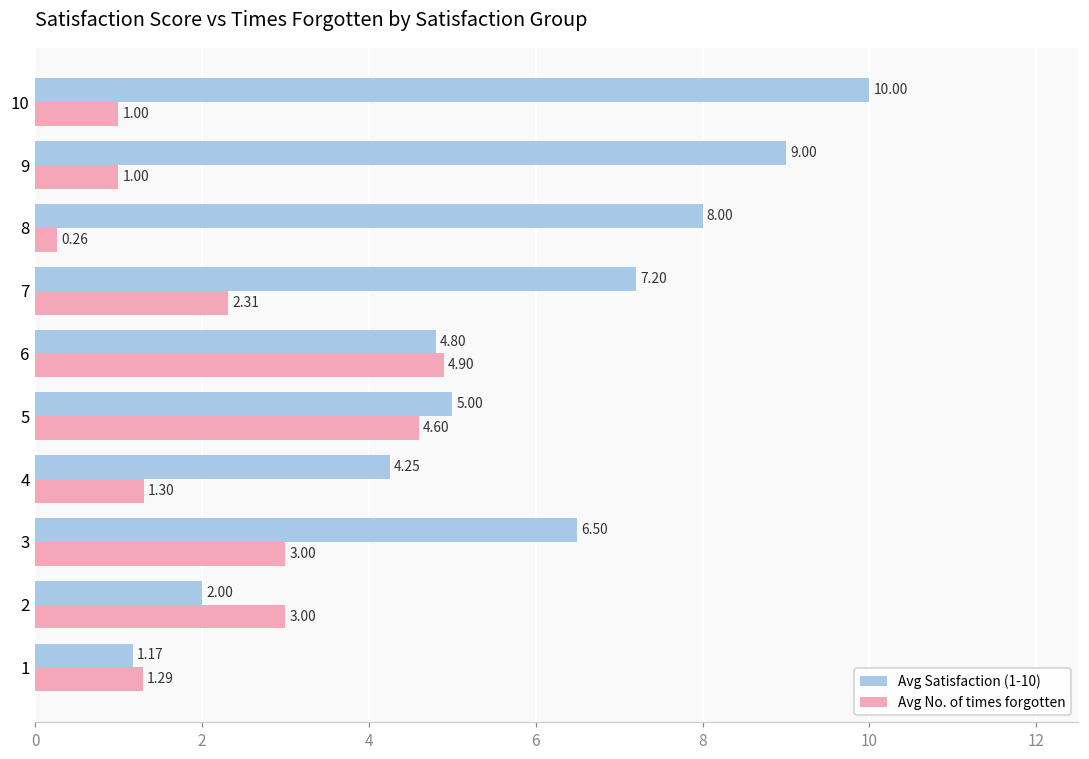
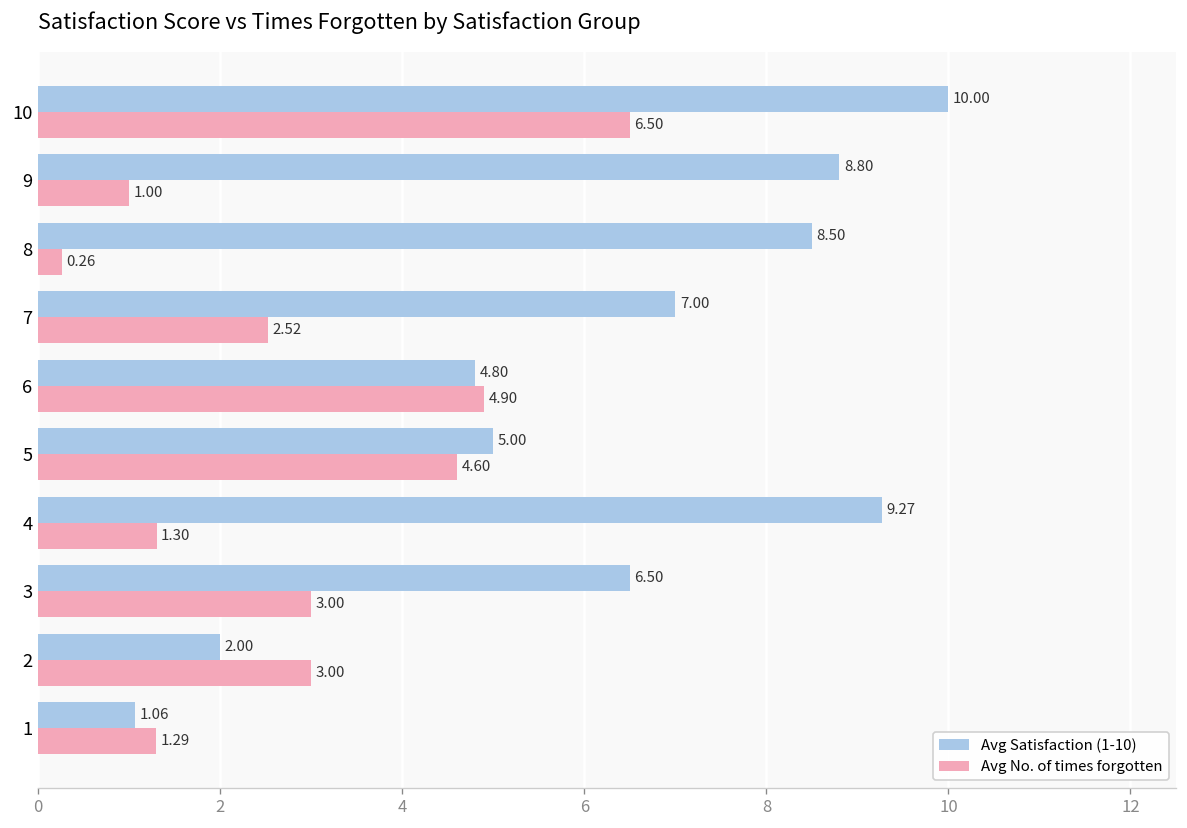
  {
    "Avg Satisfaction (1-10)": {
      "10": 10.00,
-     "9": 9.00,
-     "8": 8.00,
-     "7": 7.20,
+     "9": 8.80,
+     "8": 8.50,
+     "7": 7.00,
      "6": 4.80,
      "5": 5.00,
-     "4": 4.25,
+     "4": 9.27,
      "3": 6.50,
      "2": 2.00,
-     "1": 1.17
+     "1": 1.06
    },
    "Avg No. of times forgotten": {
-     "10": 1.00,
+     "10": 6.50,
      "9": 1.00,
      "8": 0.26,
-     "7": 2.31,
+     "7": 2.52,
      "6": 4.90,
      "5": 4.60,
      "4": 1.30,
      "3": 3.00,
      "2": 3.00,
      "1": 1.29
    }
  }
